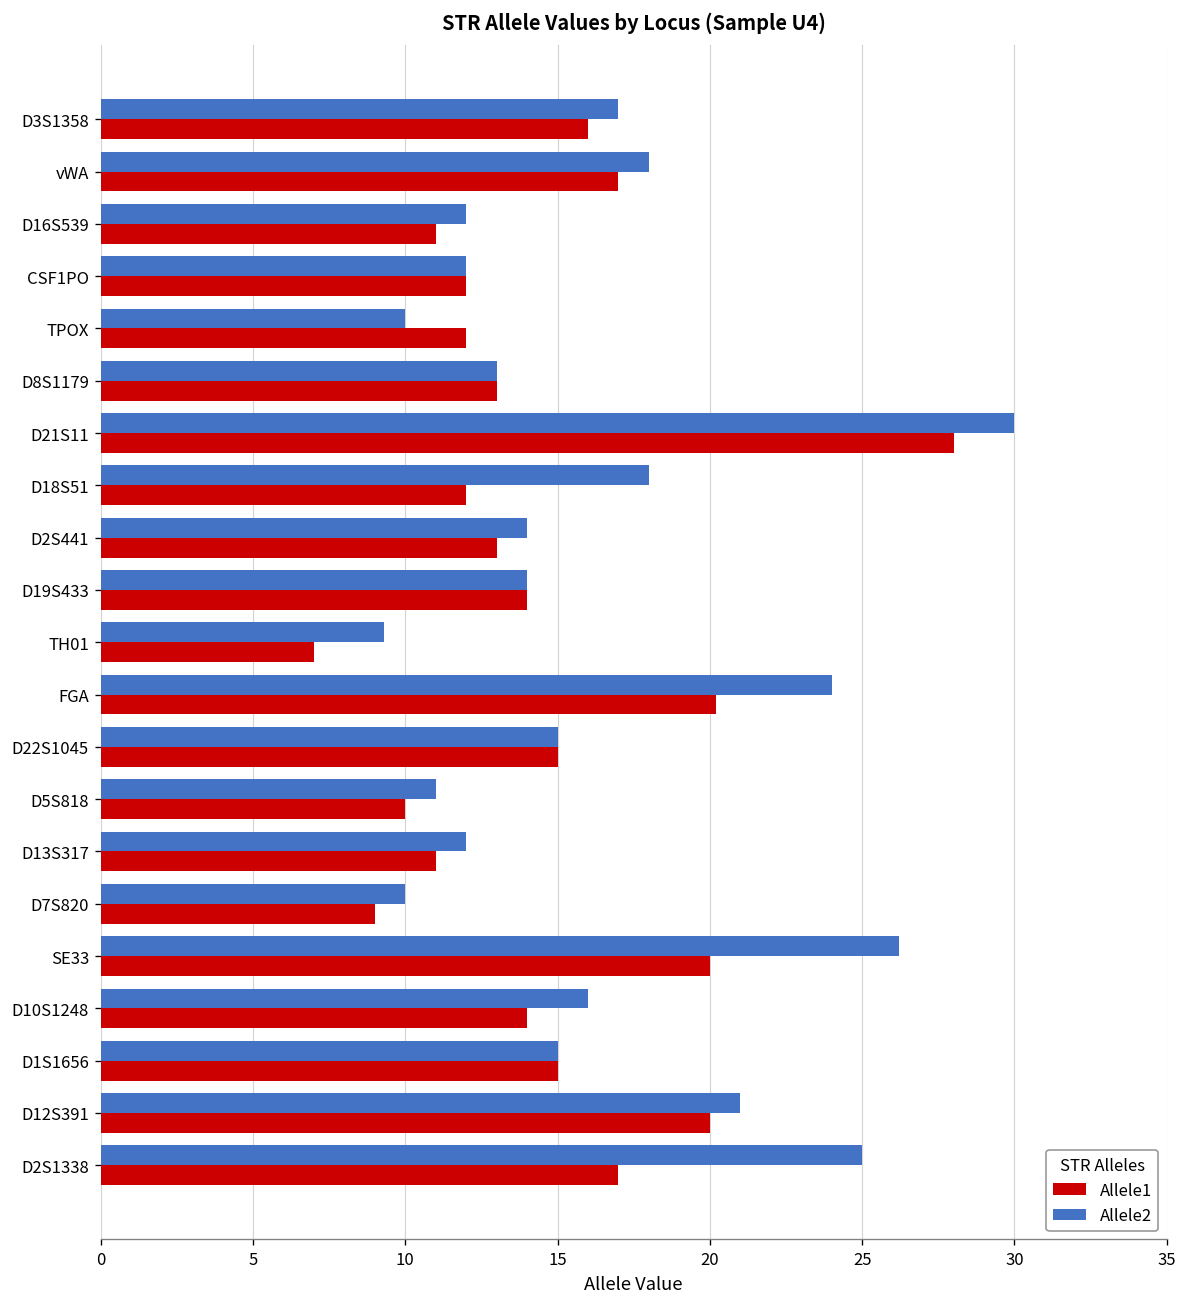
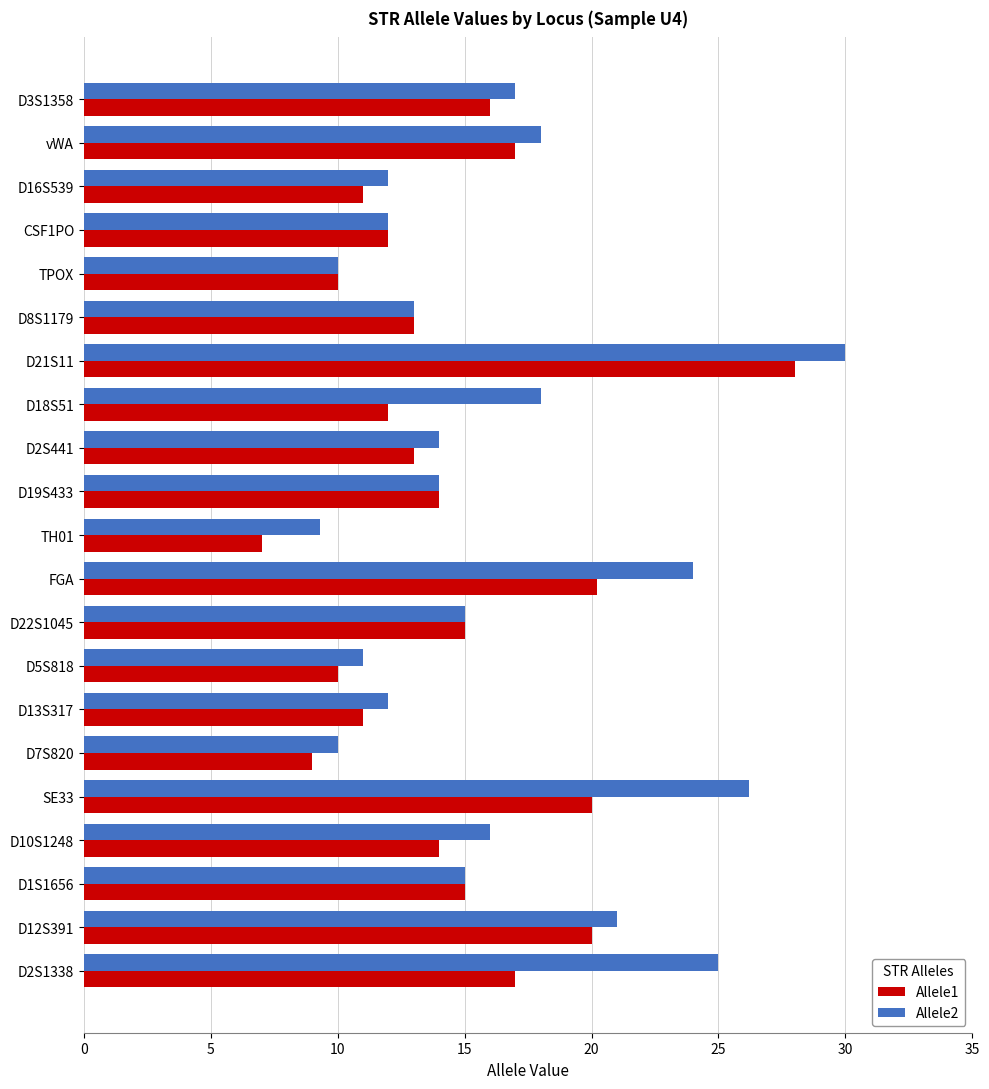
  {
    "Allele1": {
      "D3S1358": 16,
      "vWA": 17,
      "D16S539": 11,
      "CSF1PO": 12,
-     "TPOX": 12,
+     "TPOX": 10,
      "D8S1179": 13,
      "D21S11": 28,
      "D18S51": 12,
      "D2S441": 13,
      "D19S433": 14,
      "TH01": 7,
      "FGA": 20.2,
      "D22S1045": 15,
      "D5S818": 10,
      "D13S317": 11,
      "D7S820": 9,
      "SE33": 20,
      "D10S1248": 14,
      "D1S1656": 15,
      "D12S391": 20,
      "D2S1338": 17
    },
    "Allele2": {
      "D3S1358": 17,
      "vWA": 18,
      "D16S539": 12,
      "CSF1PO": 12,
      "TPOX": 10,
      "D8S1179": 13,
      "D21S11": 30,
      "D18S51": 18,
      "D2S441": 14,
      "D19S433": 14,
      "TH01": 9.3,
      "FGA": 24,
      "D22S1045": 15,
      "D5S818": 11,
      "D13S317": 12,
      "D7S820": 10,
      "SE33": 26.2,
      "D10S1248": 16,
      "D1S1656": 15,
      "D12S391": 21,
      "D2S1338": 25
    }
  }
